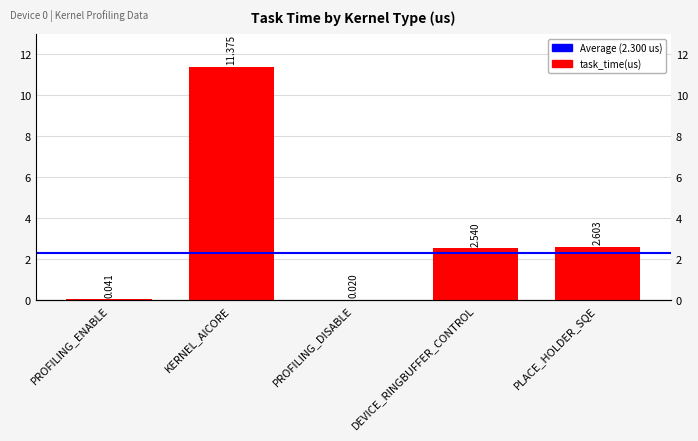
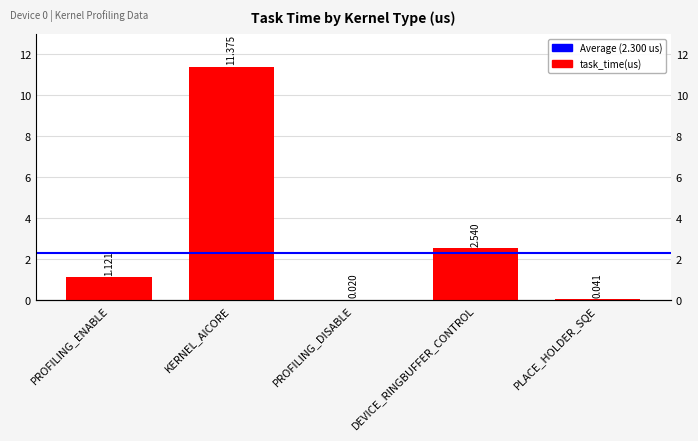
  {
-   "PROFILING_ENABLE": 0.041,
+   "PROFILING_ENABLE": 1.121,
    "KERNEL_AICORE": 11.375,
    "PROFILING_DISABLE": 0.020,
    "DEVICE_RINGBUFFER_CONTROL": 2.540,
-   "PLACE_HOLDER_SQE": 2.603
+   "PLACE_HOLDER_SQE": 0.041
  }
